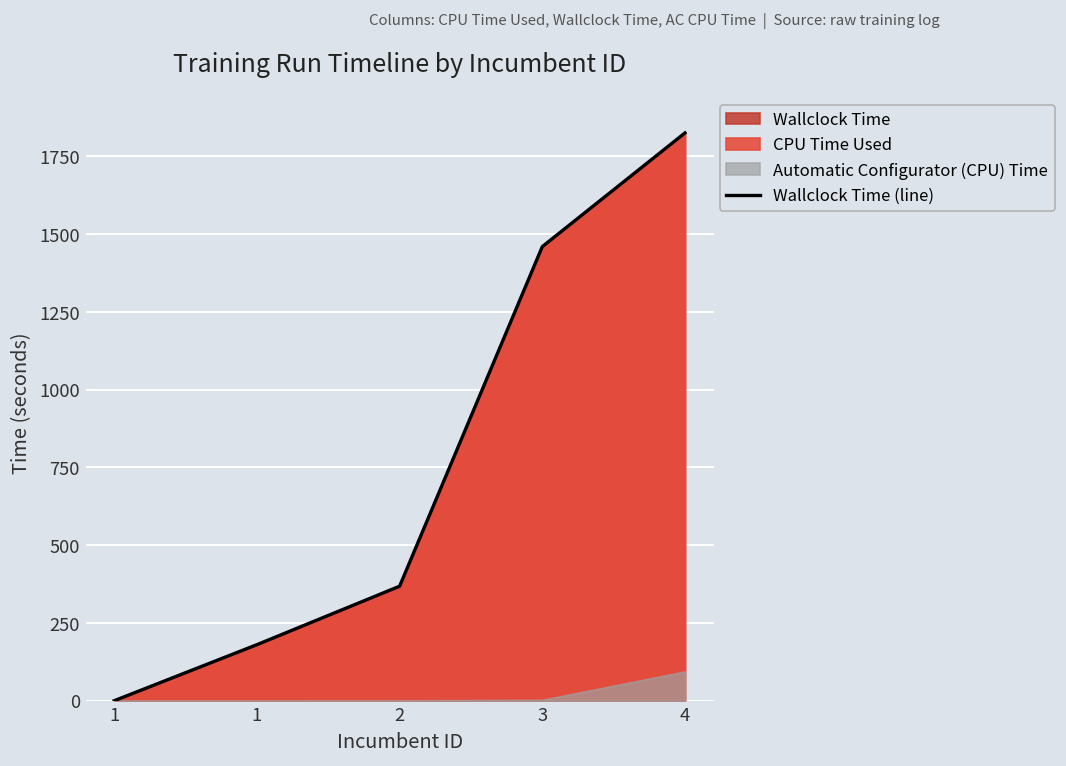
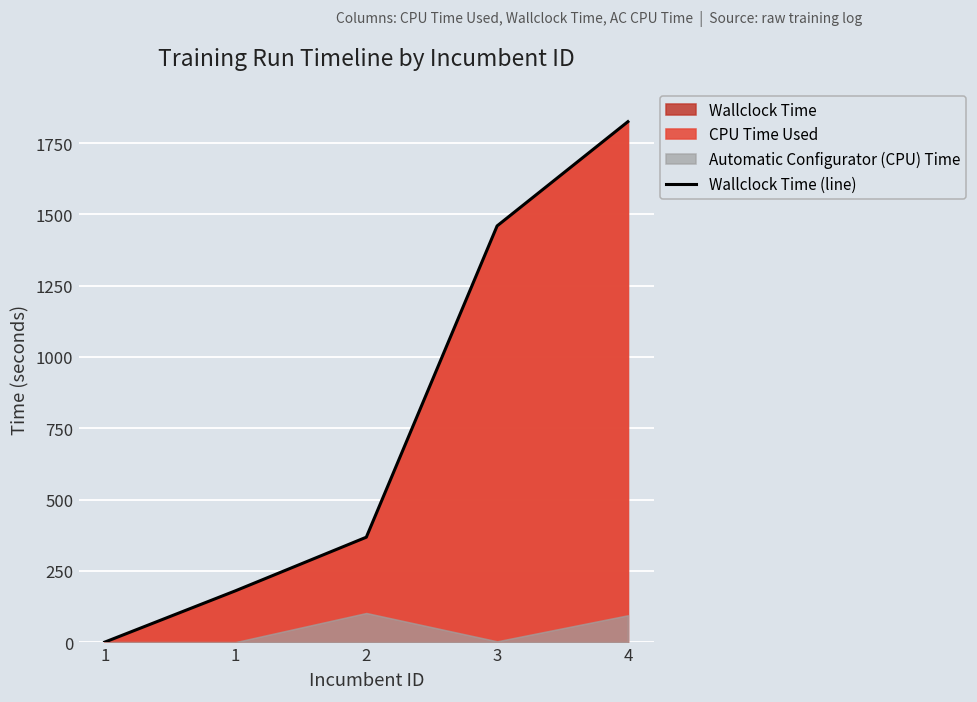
  {
    "Automatic Configurator (CPU) Time": {
-     "2": 0,
+     "2": 100,
      "4": 90
    }
  }
